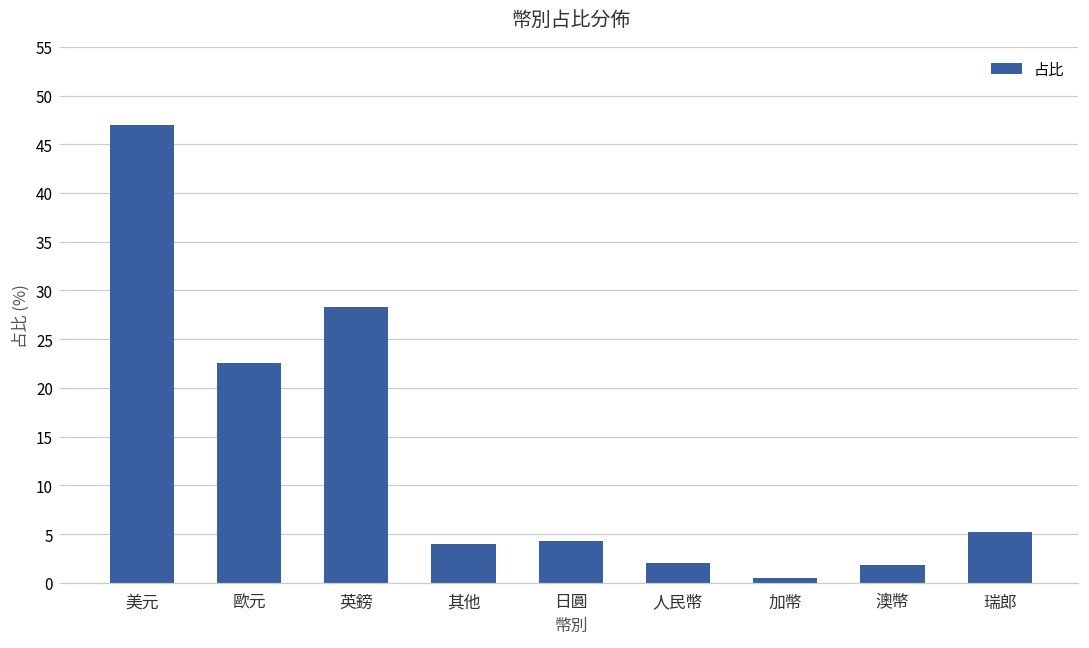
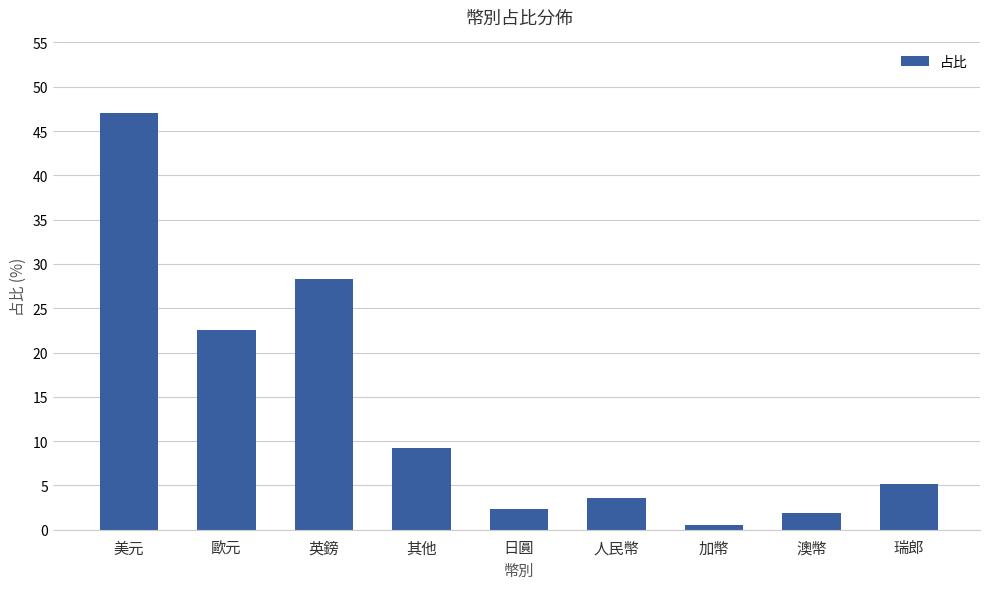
  {
    "美元": 47,
    "歐元": 23,
    "英鎊": 28,
-   "其他": 4,
-   "日圓": 4,
-   "人民幣": 2,
+   "其他": 9,
+   "日圓": 2,
+   "人民幣": 4,
    "加幣": 1,
    "澳幣": 2,
    "瑞郎": 5
  }
